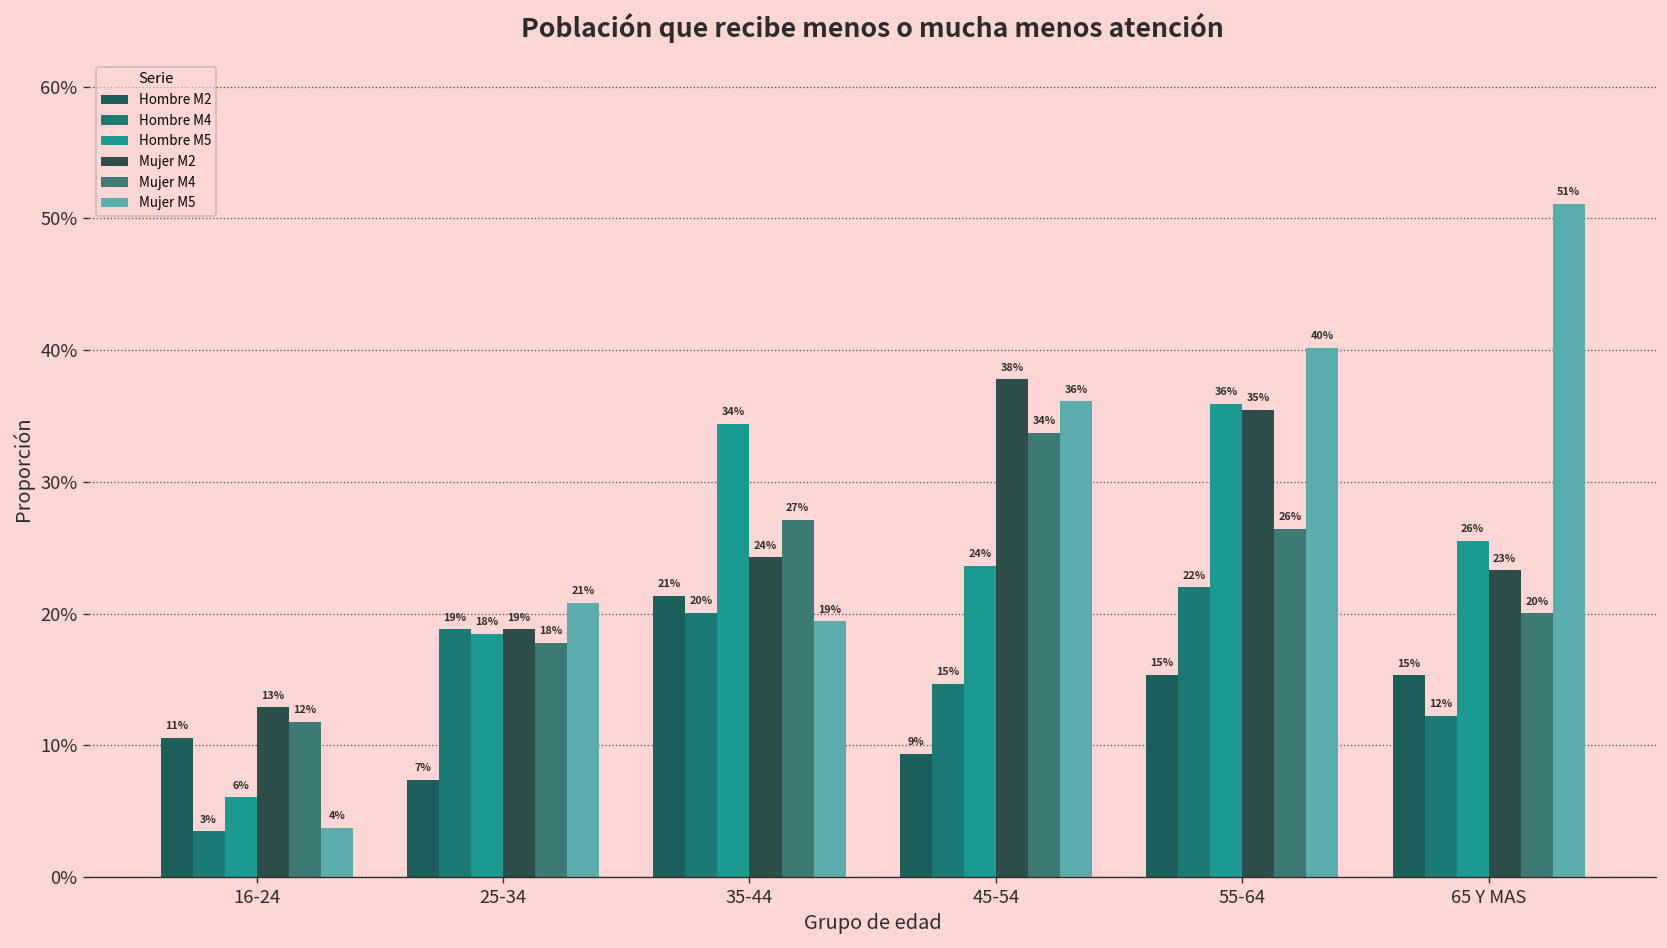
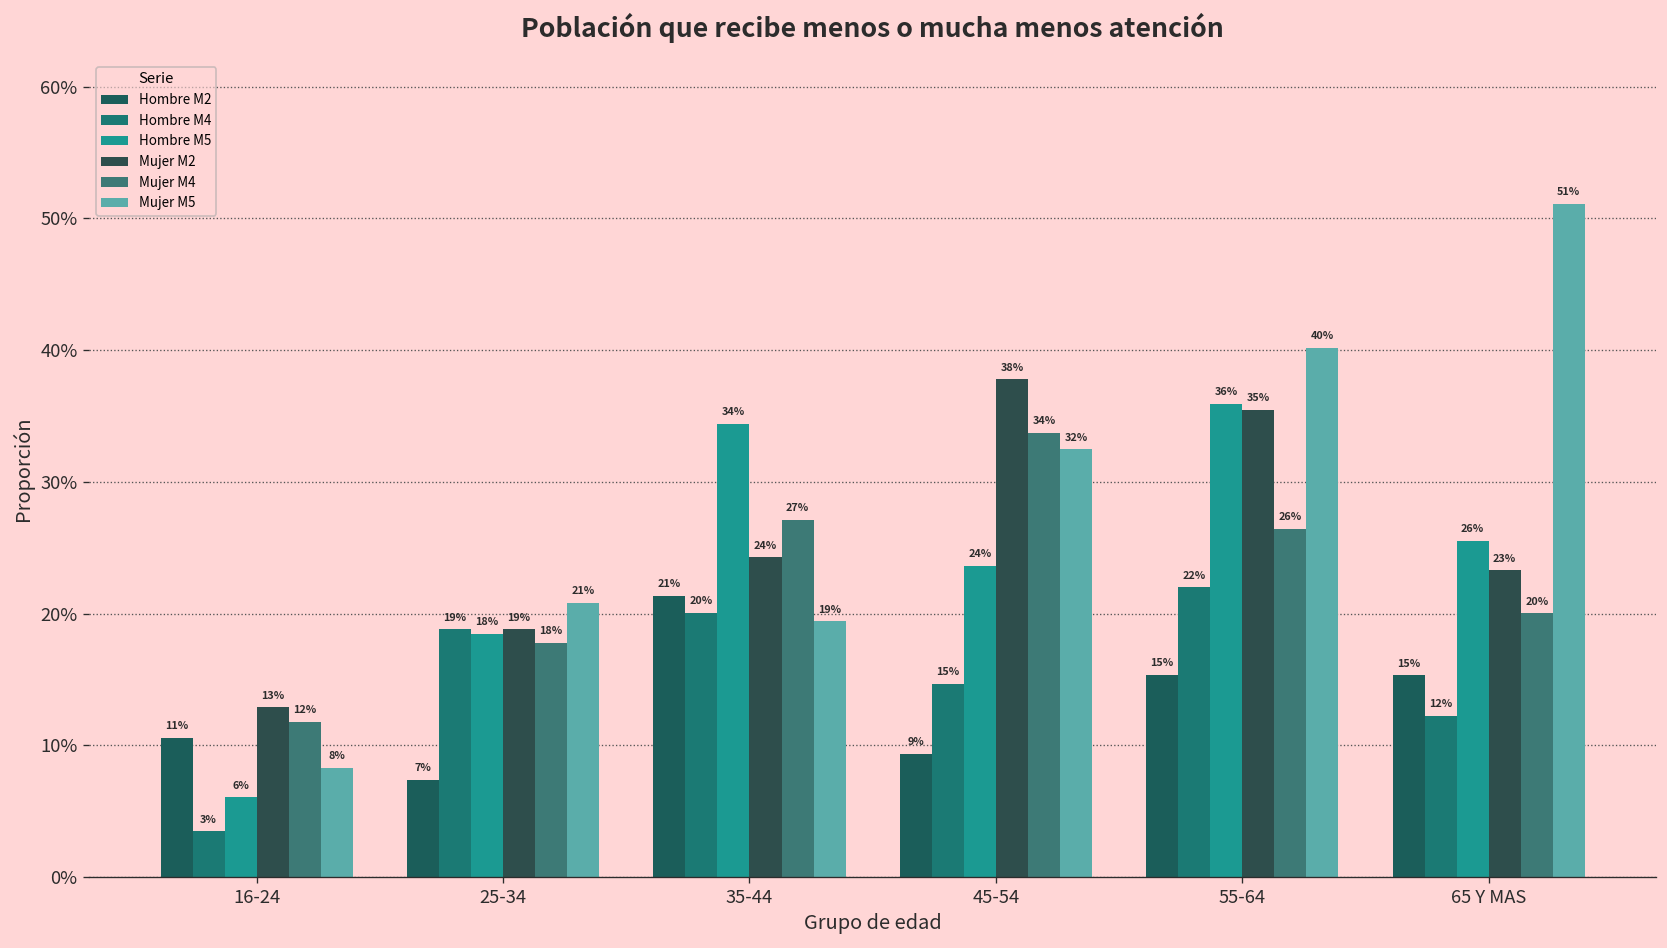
  {
    "Mujer M5": {
-     "16-24": "4%",
+     "16-24": "8%",
      "25-34": "21%",
      "35-44": "19%",
-     "45-54": "36%",
+     "45-54": "32%",
      "55-64": "40%",
      "65 Y MAS": "51%"
    }
  }
